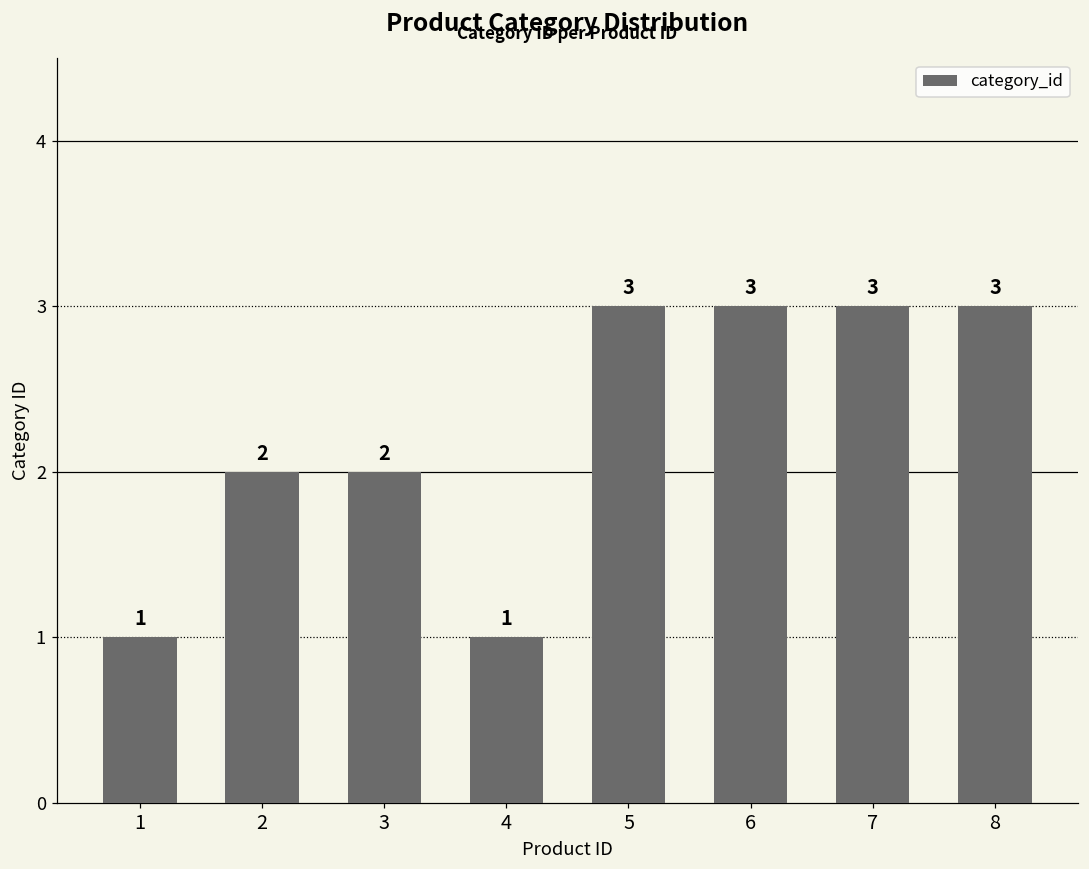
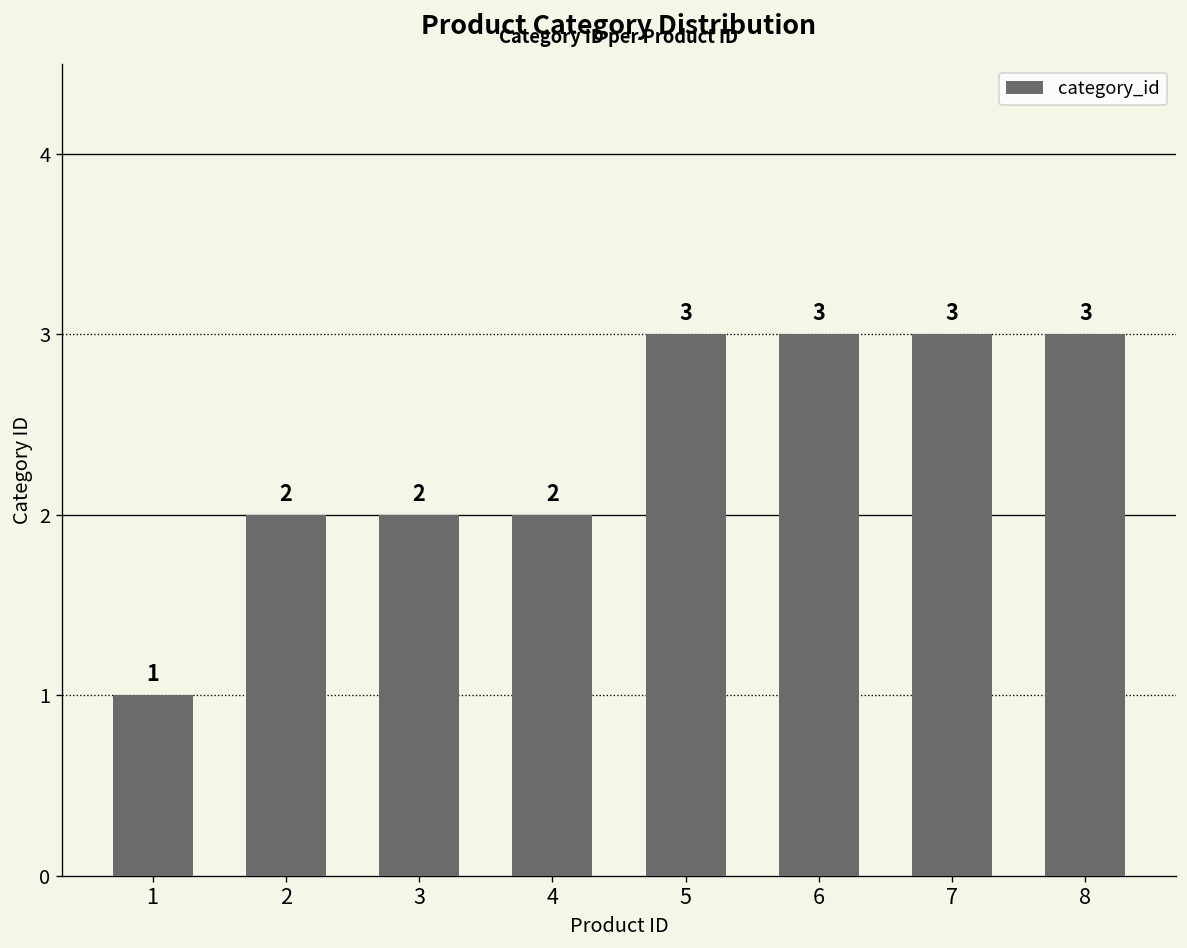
  {
    "1": 1,
    "2": 2,
    "3": 2,
-   "4": 1,
+   "4": 2,
    "5": 3,
    "6": 3,
    "7": 3,
    "8": 3
  }
